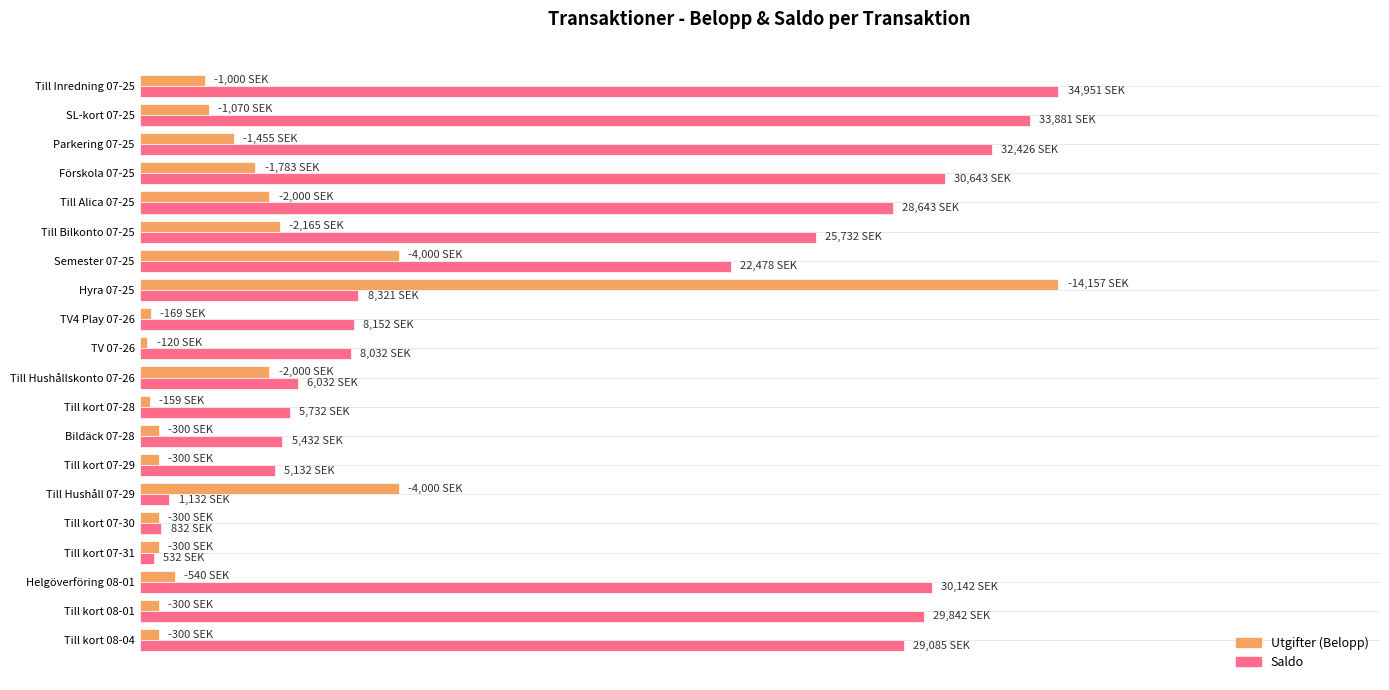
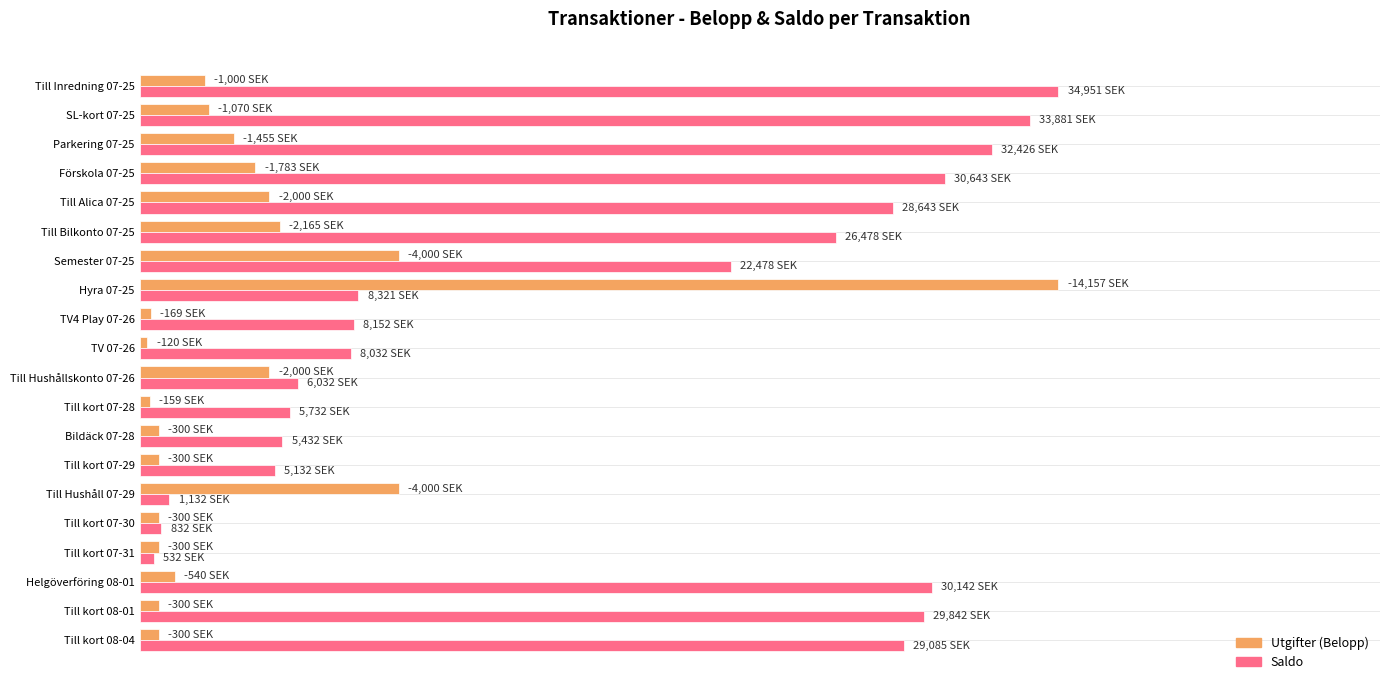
  {
    "Saldo": {
-     "Till Bilkonto 07-25": "25,732"
+     "Till Bilkonto 07-25": "26,478"
    }
  }
